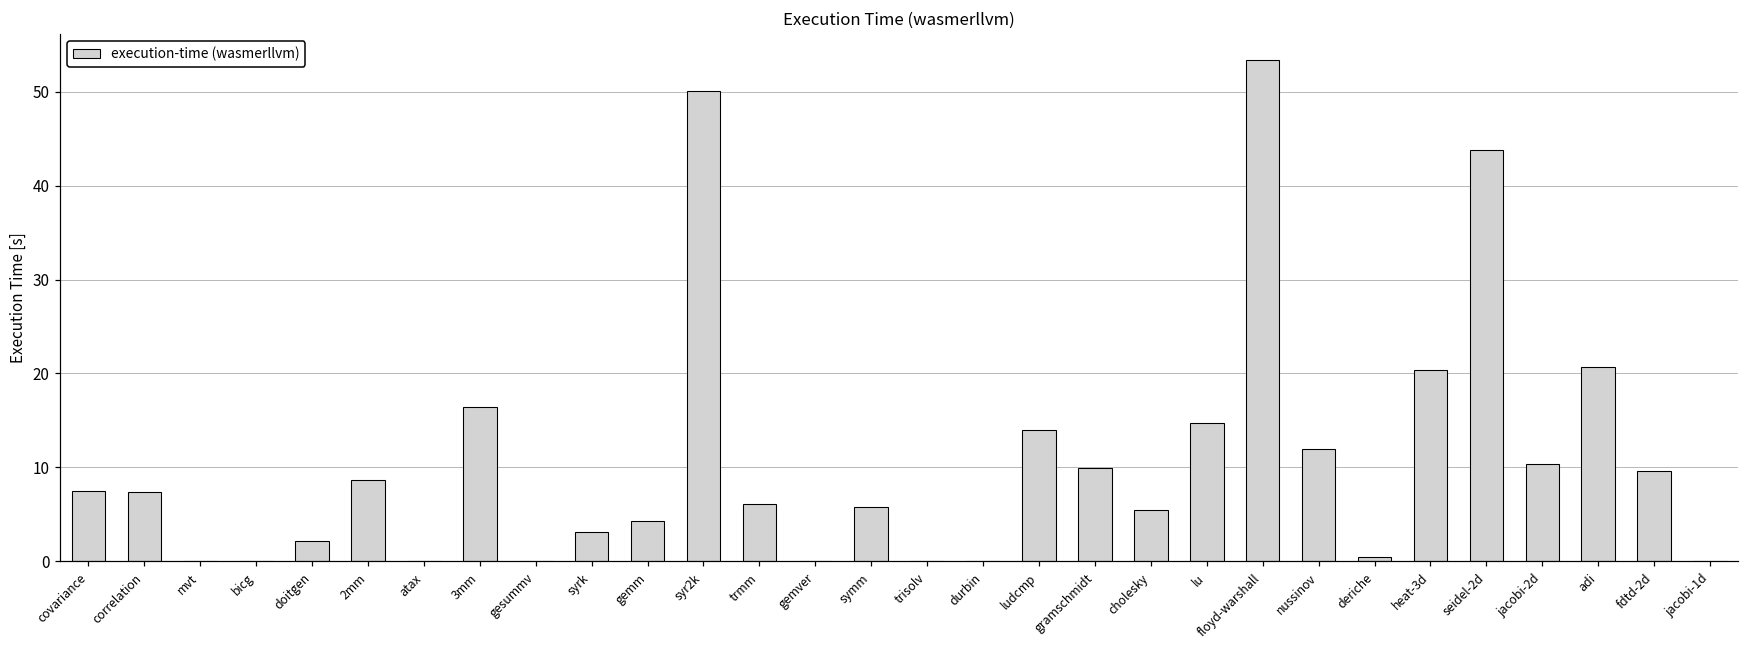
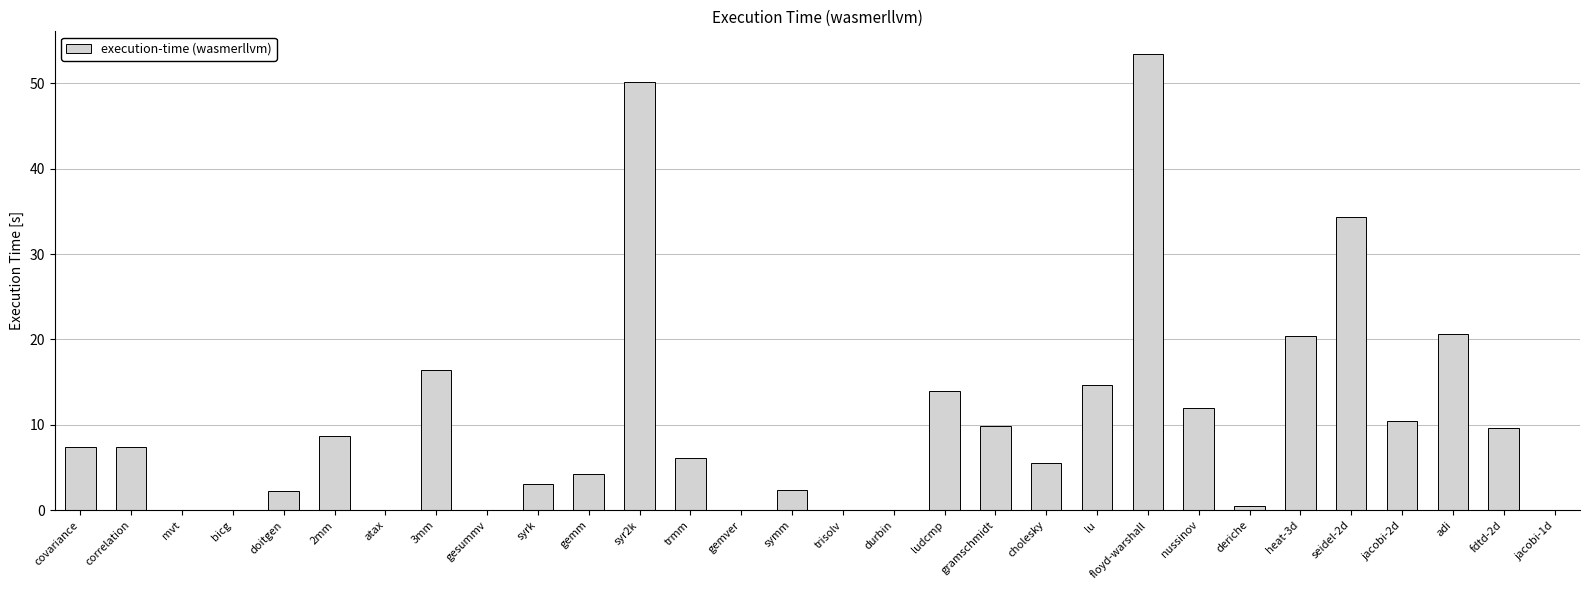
  {
    "covariance": 7,
    "correlation": 7,
    "doitgen": 2,
    "2mm": 9,
    "3mm": 16,
    "syrk": 3,
    "gemm": 4,
    "syr2k": 50,
    "trmm": 6,
-   "symm": 6,
+   "symm": 2,
    "ludcmp": 14,
    "gramschmidt": 10,
    "cholesky": 5,
    "lu": 15,
    "floyd-warshall": 53,
    "nussinov": 12,
    "deriche": 0,
    "heat-3d": 20,
-   "seidel-2d": 44,
+   "seidel-2d": 34,
    "jacobi-2d": 10,
    "adi": 21,
    "fdtd-2d": 10
  }
